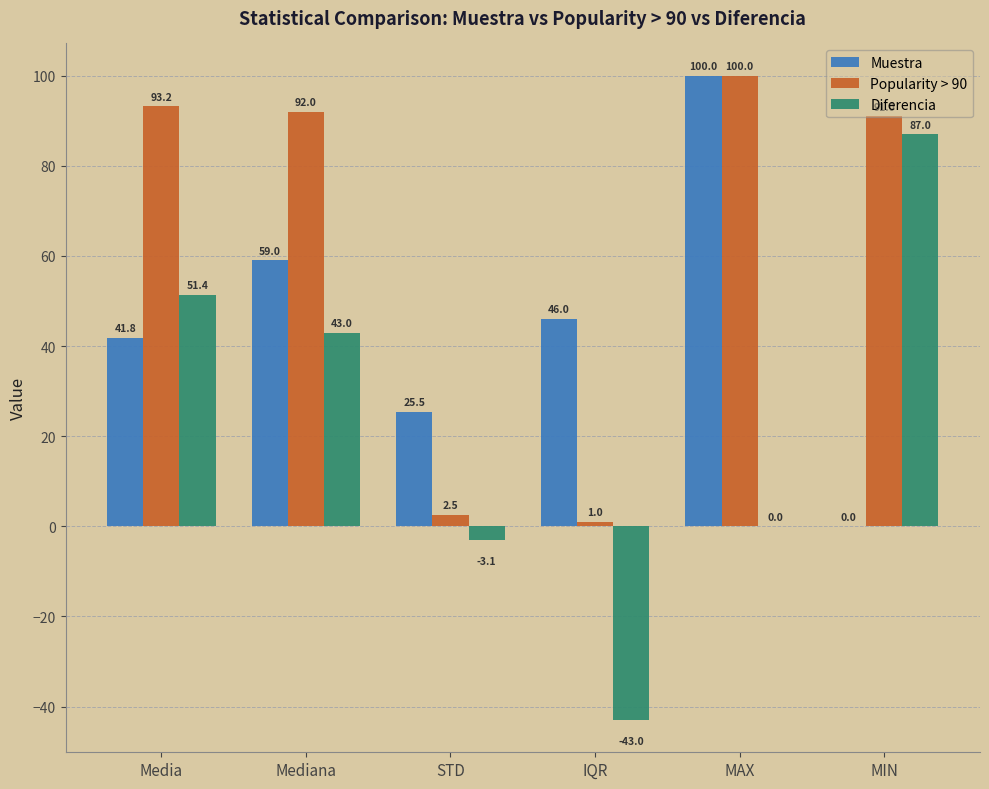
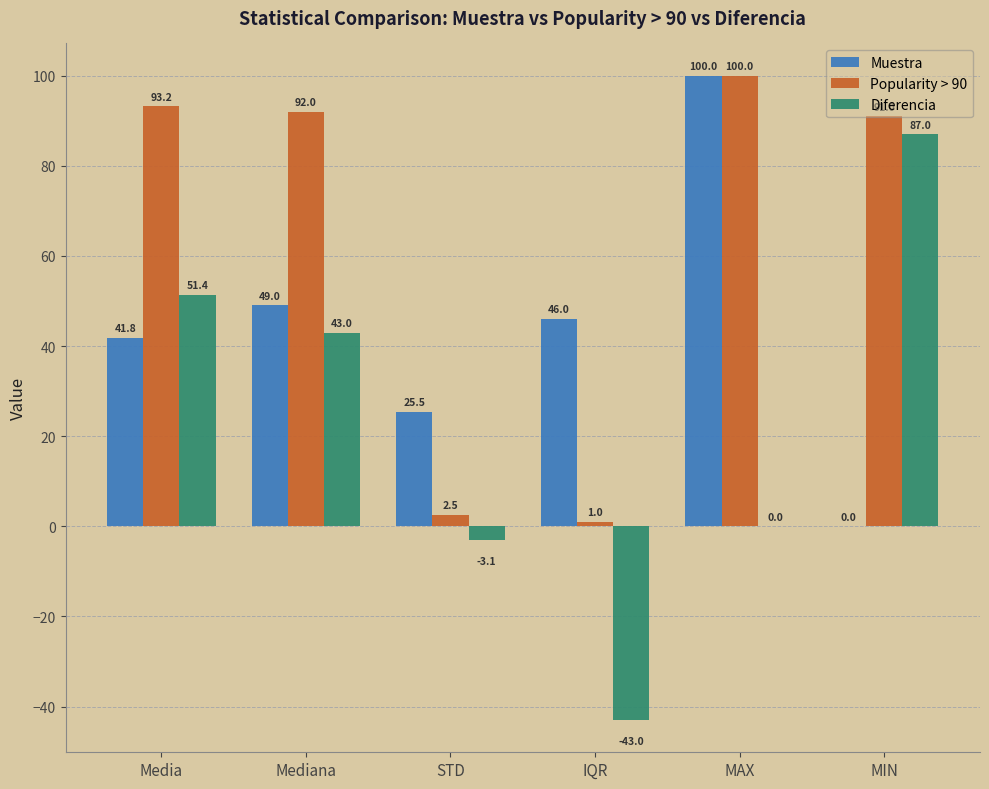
  {
    "Muestra": {
      "Media": 41.8,
-     "Mediana": 59.0,
+     "Mediana": 49.0,
      "STD": 25.5,
      "IQR": 46.0,
      "MAX": 100.0,
      "MIN": 0.0
    },
    "Popularity > 90": {
      "Media": 93.2,
      "Mediana": 92.0,
      "STD": 2.5,
      "IQR": 1.0,
      "MAX": 100.0
    },
    "Diferencia": {
      "Media": 51.4,
      "Mediana": 43.0,
      "STD": -3.1,
      "IQR": -43.0,
      "MAX": 0.0,
      "MIN": 87.0
    }
  }
